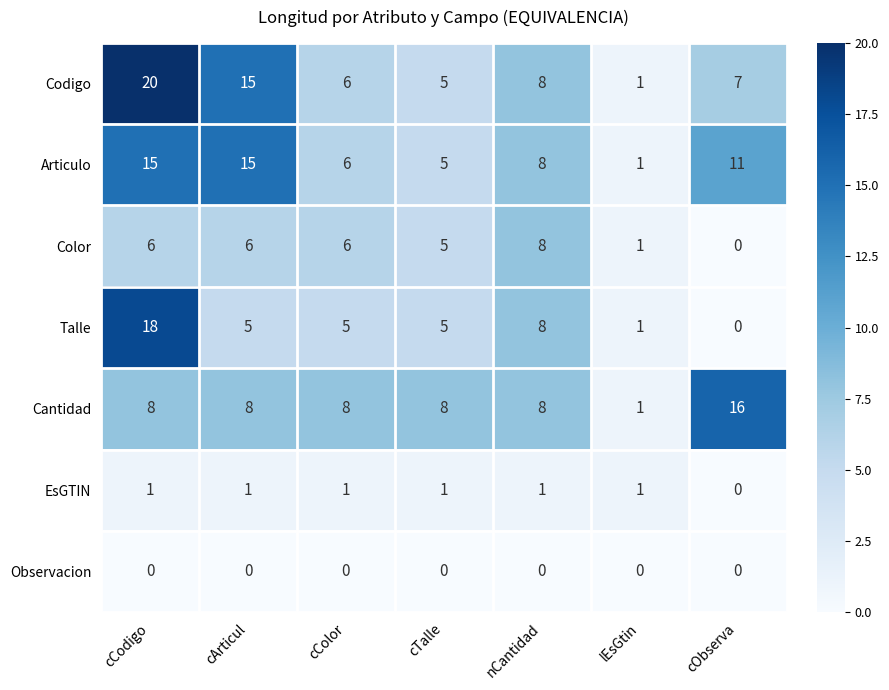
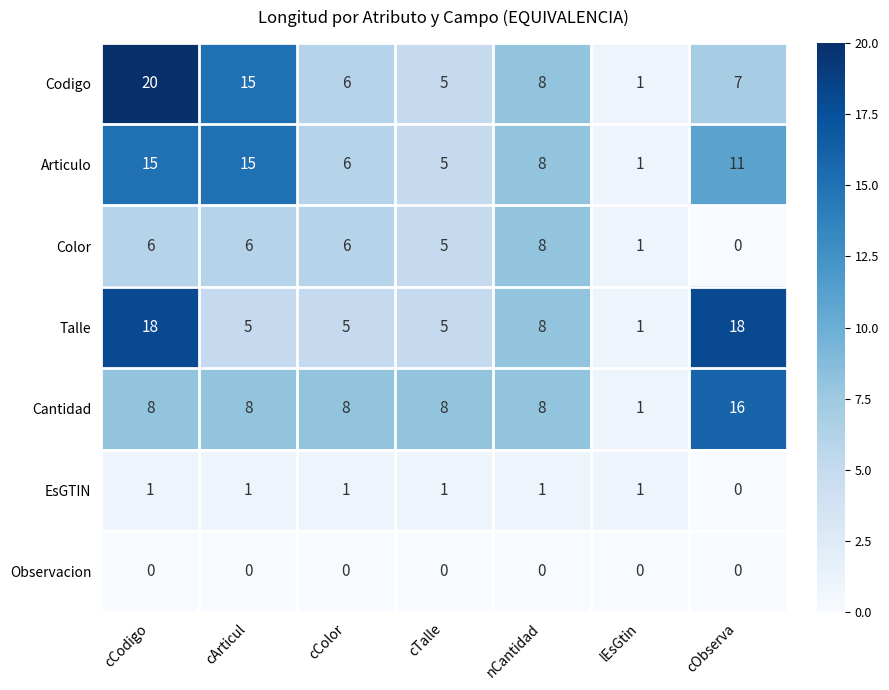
  {
    "Codigo": {
      "cCodigo": 20,
      "cArticul": 15,
      "cColor": 6,
      "cTalle": 5,
      "nCantidad": 8,
      "lEsGtin": 1,
      "cObserva": 7
    },
    "Articulo": {
      "cCodigo": 15,
      "cArticul": 15,
      "cColor": 6,
      "cTalle": 5,
      "nCantidad": 8,
      "lEsGtin": 1,
      "cObserva": 11
    },
    "Color": {
      "cCodigo": 6,
      "cArticul": 6,
      "cColor": 6,
      "cTalle": 5,
      "nCantidad": 8,
      "lEsGtin": 1,
      "cObserva": 0
    },
    "Talle": {
      "cCodigo": 18,
      "cArticul": 5,
      "cColor": 5,
      "cTalle": 5,
      "nCantidad": 8,
      "lEsGtin": 1,
-     "cObserva": 0
+     "cObserva": 18
    },
    "Cantidad": {
      "cCodigo": 8,
      "cArticul": 8,
      "cColor": 8,
      "cTalle": 8,
      "nCantidad": 8,
      "lEsGtin": 1,
      "cObserva": 16
    },
    "EsGTIN": {
      "cCodigo": 1,
      "cArticul": 1,
      "cColor": 1,
      "cTalle": 1,
      "nCantidad": 1,
      "lEsGtin": 1,
      "cObserva": 0
    },
    "Observacion": {
      "cCodigo": 0,
      "cArticul": 0,
      "cColor": 0,
      "cTalle": 0,
      "nCantidad": 0,
      "lEsGtin": 0,
      "cObserva": 0
    }
  }
